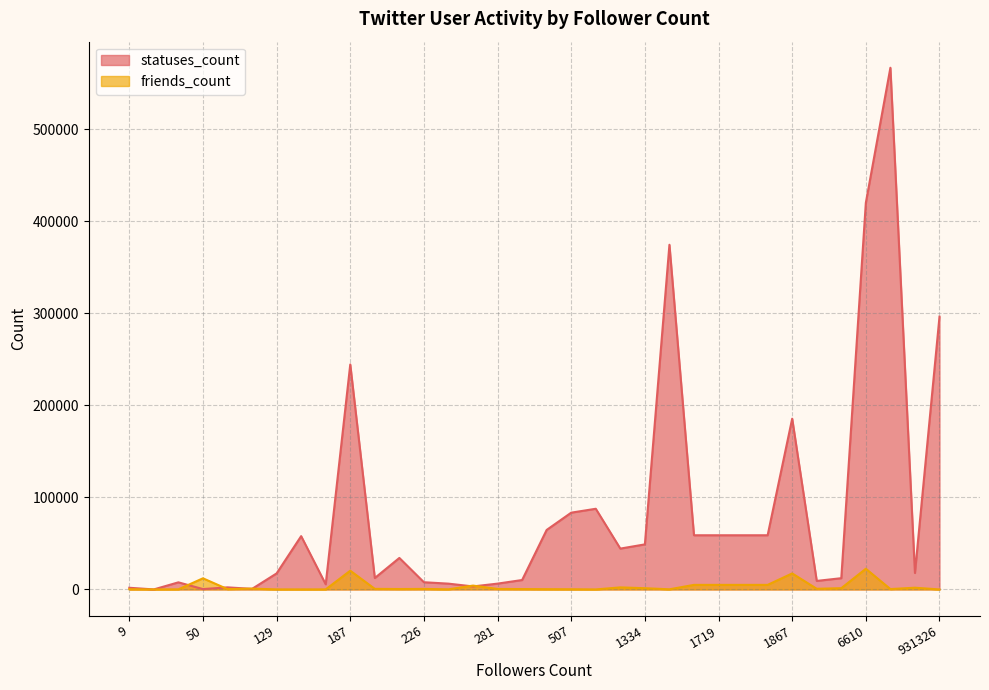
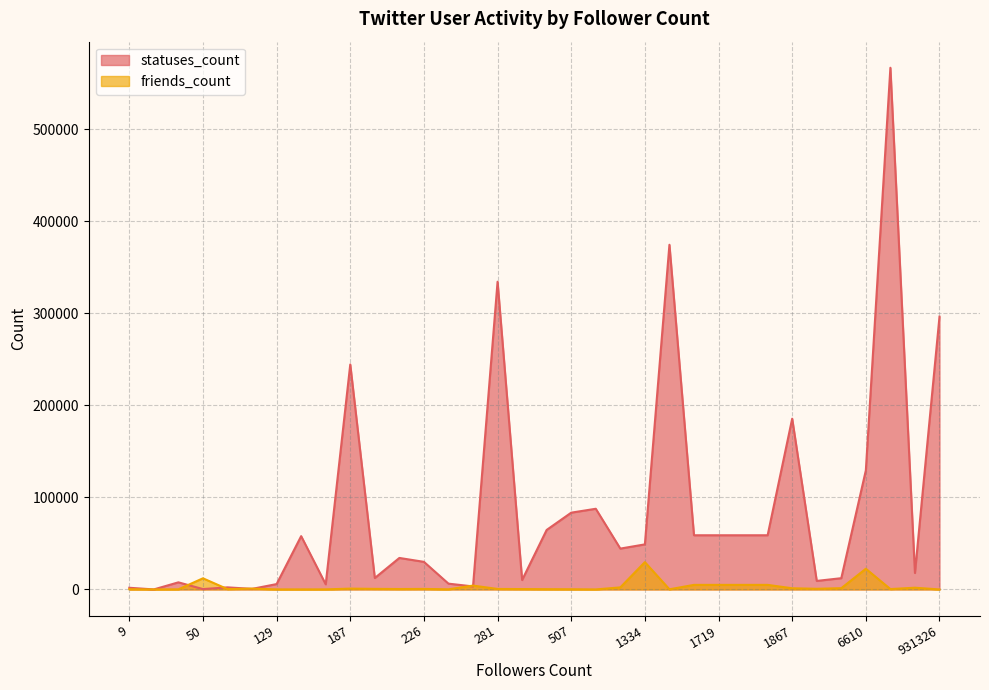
  {
    "statuses_count": {
      "50": 0,
-     "129": 20000,
+     "129": 10000,
      "187": 240000,
-     "226": 10000,
-     "281": 10000,
+     "226": 30000,
+     "281": 330000,
      "507": 80000,
      "1334": 50000,
      "1719": 60000,
      "1867": 190000,
-     "6610": 420000,
+     "6610": 130000,
      "931326": 300000
    },
    "friends_count": {
      "50": 10000,
      "129": 0,
-     "187": 20000,
+     "187": 0,
      "226": 0,
      "281": 0,
      "507": 0,
-     "1334": 0,
+     "1334": 30000,
      "1719": 0,
-     "1867": 20000,
+     "1867": 0,
      "6610": 20000,
      "931326": 0
    }
  }
